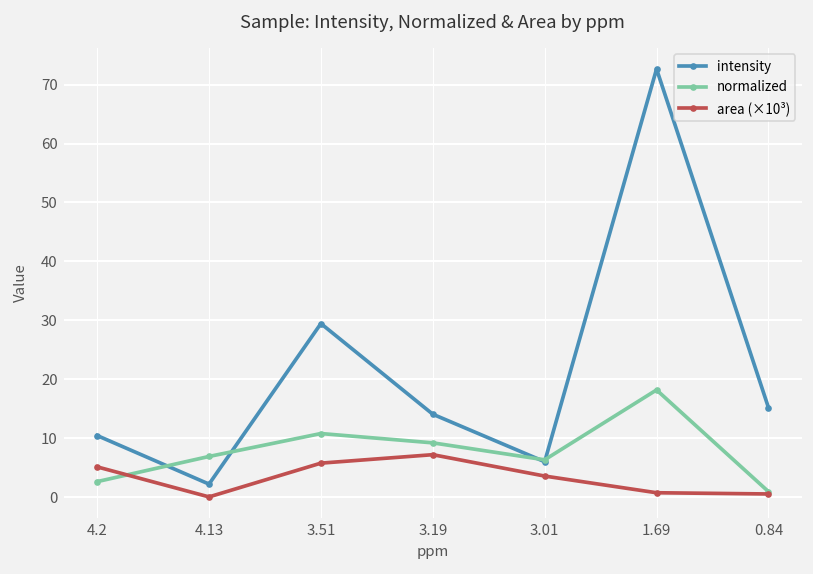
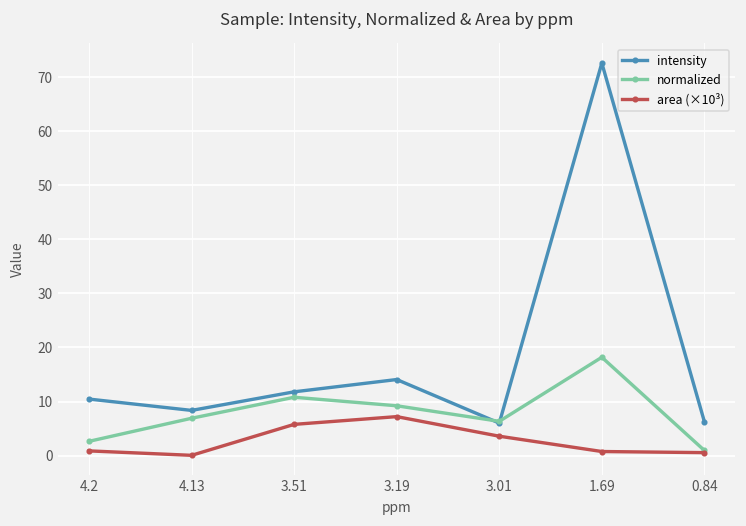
  {
    "intensity": {
      "4.2": 10,
-     "4.13": 2,
-     "3.51": 29,
+     "4.13": 8,
+     "3.51": 12,
      "3.19": 14,
      "1.69": 73,
-     "0.84": 15
+     "0.84": 6
    },
    "normalized": {
      "4.2": 3,
      "4.13": 7,
      "3.51": 11,
      "3.19": 9,
      "1.69": 18
    },
    "area (×10³)": {
-     "4.2": 5,
+     "4.2": 1,
      "4.13": 0,
      "3.51": 6,
      "3.19": 7,
      "3.01": 4,
      "1.69": 1
    }
  }
